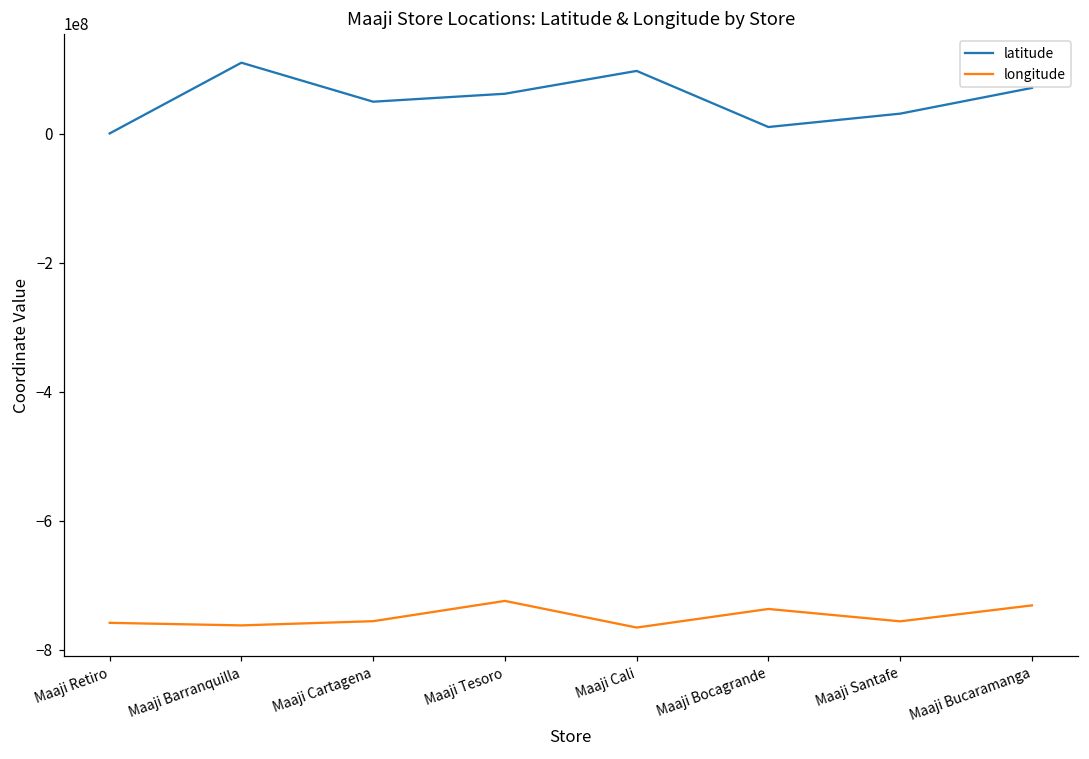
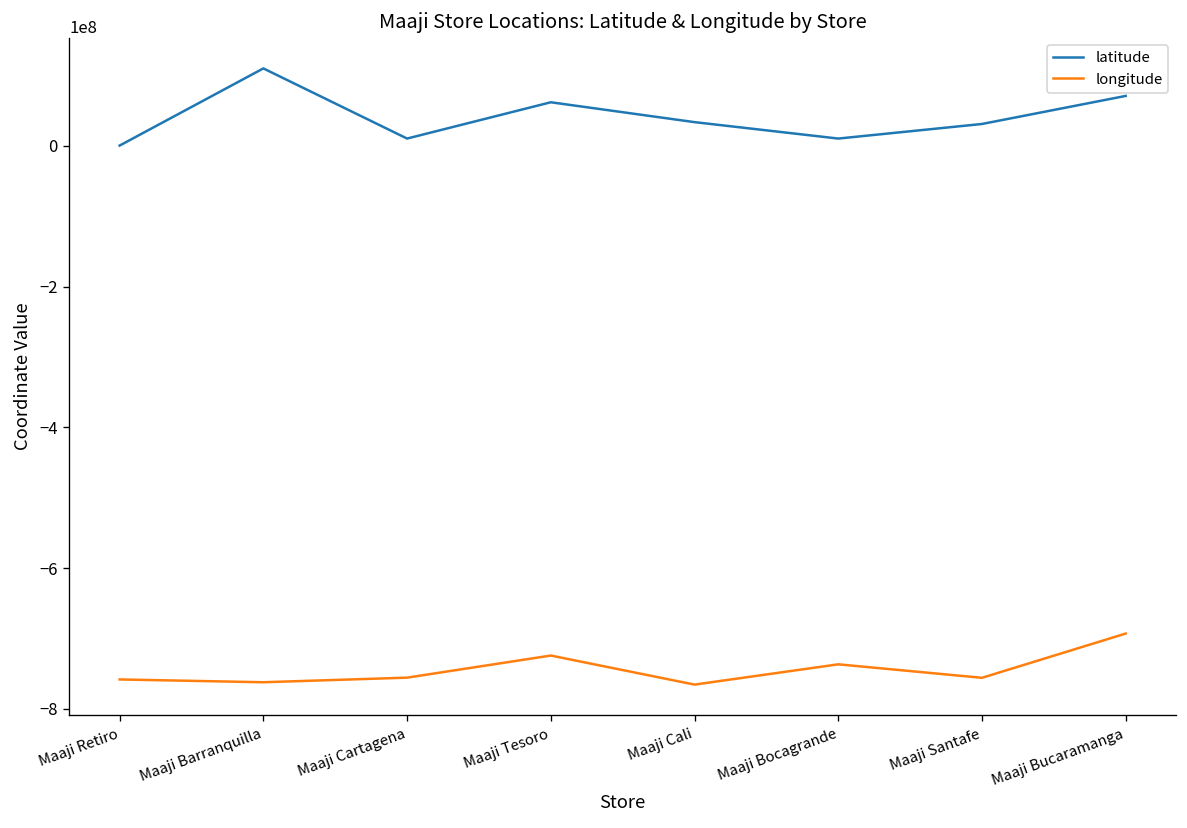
  {
    "latitude": {
      "Maaji Retiro": 0,
      "Maaji Barranquilla": 110000000,
-     "Maaji Cartagena": 50000000,
+     "Maaji Cartagena": 10000000,
      "Maaji Tesoro": 60000000,
-     "Maaji Cali": 100000000,
+     "Maaji Cali": 30000000,
      "Maaji Bocagrande": 10000000,
      "Maaji Santafe": 30000000,
      "Maaji Bucaramanga": 70000000
    },
    "longitude": {
      "Maaji Retiro": -760000000,
      "Maaji Barranquilla": -760000000,
      "Maaji Cartagena": -760000000,
      "Maaji Tesoro": -720000000,
      "Maaji Cali": -770000000,
      "Maaji Bocagrande": -740000000,
      "Maaji Santafe": -760000000,
-     "Maaji Bucaramanga": -730000000
+     "Maaji Bucaramanga": -690000000
    }
  }
